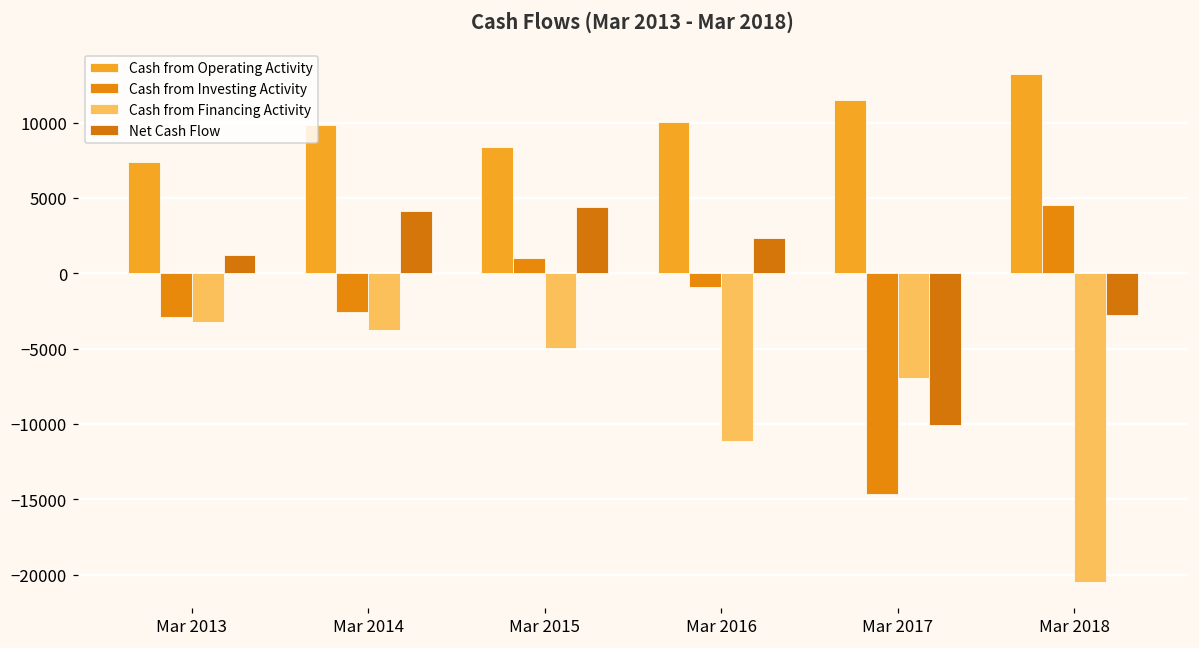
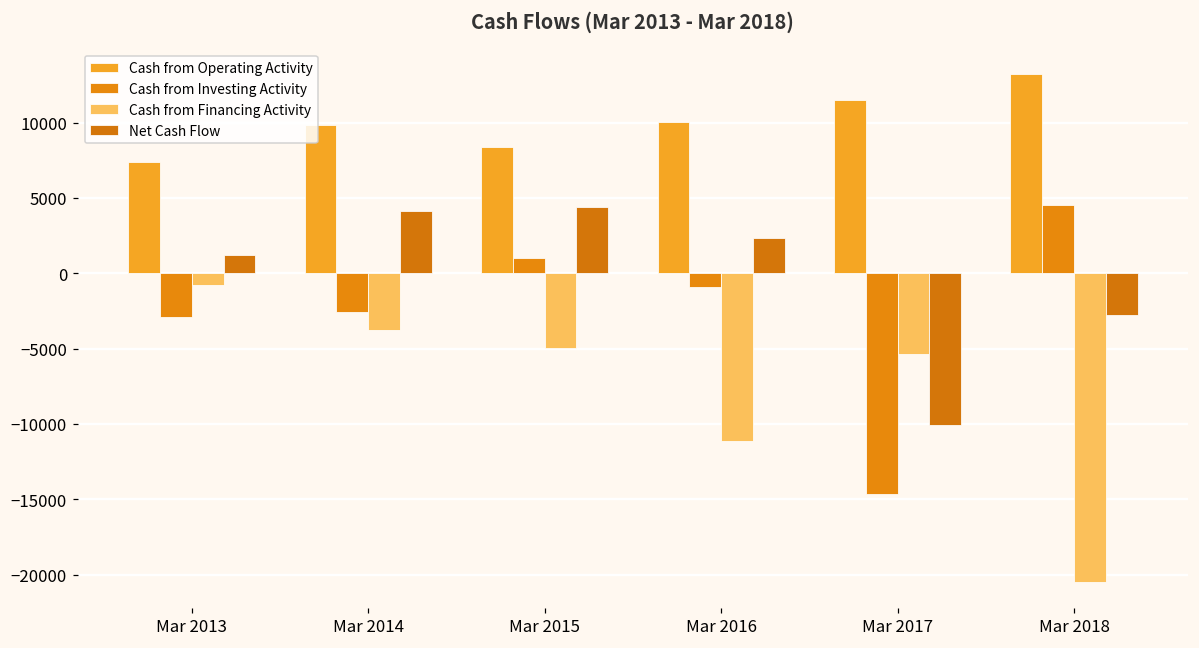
  {
    "Cash from Financing Activity": {
-     "Mar 2013": -3200,
+     "Mar 2013": -800,
      "Mar 2014": -3800,
      "Mar 2015": -4900,
      "Mar 2016": -11100,
-     "Mar 2017": -6900,
+     "Mar 2017": -5300,
      "Mar 2018": -20500
    }
  }
